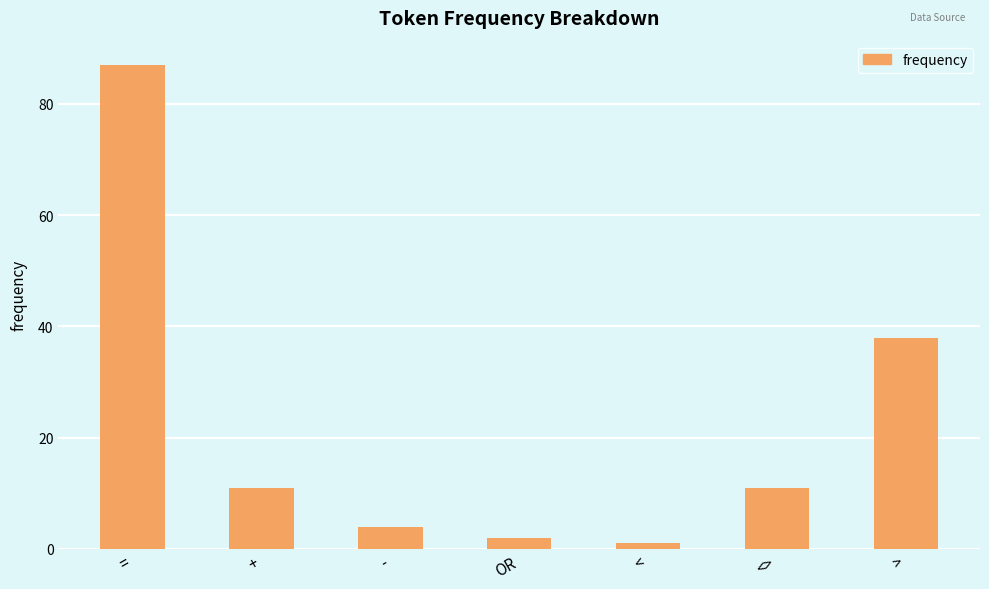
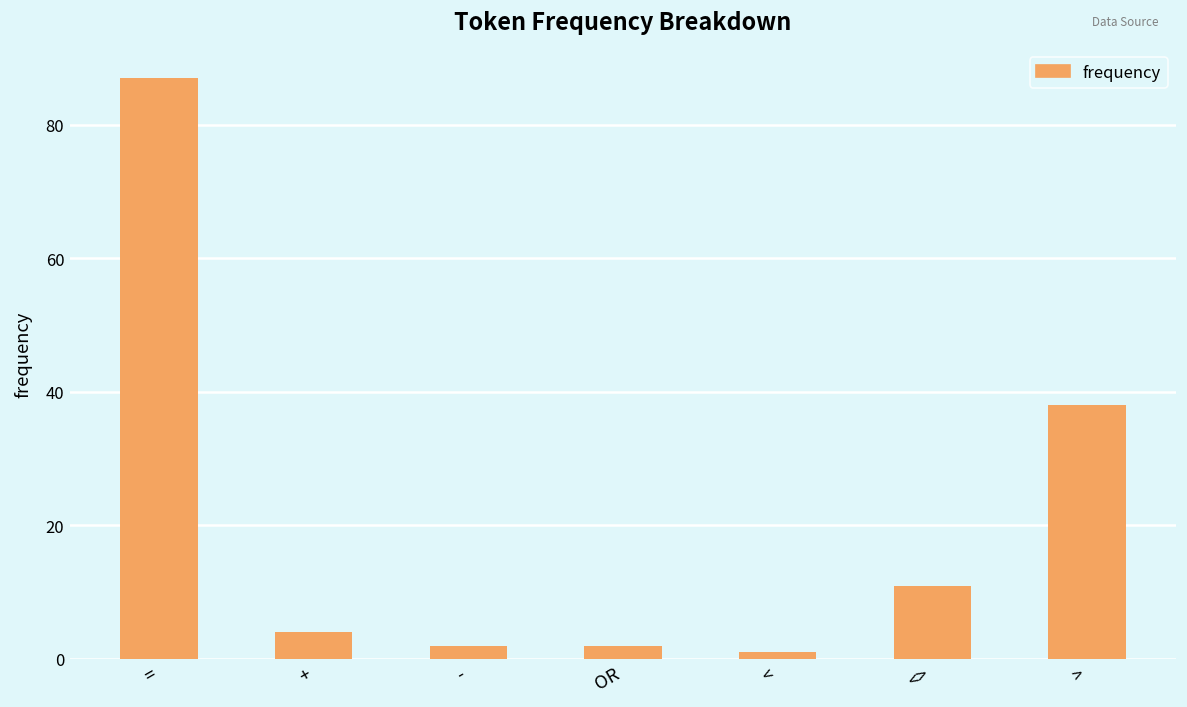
  {
    "=": 87,
-   "+": 11,
-   "-": 4,
+   "+": 4,
+   "-": 2,
    "OR": 2,
    "<": 1,
    "<>": 11,
    ">": 38
  }
